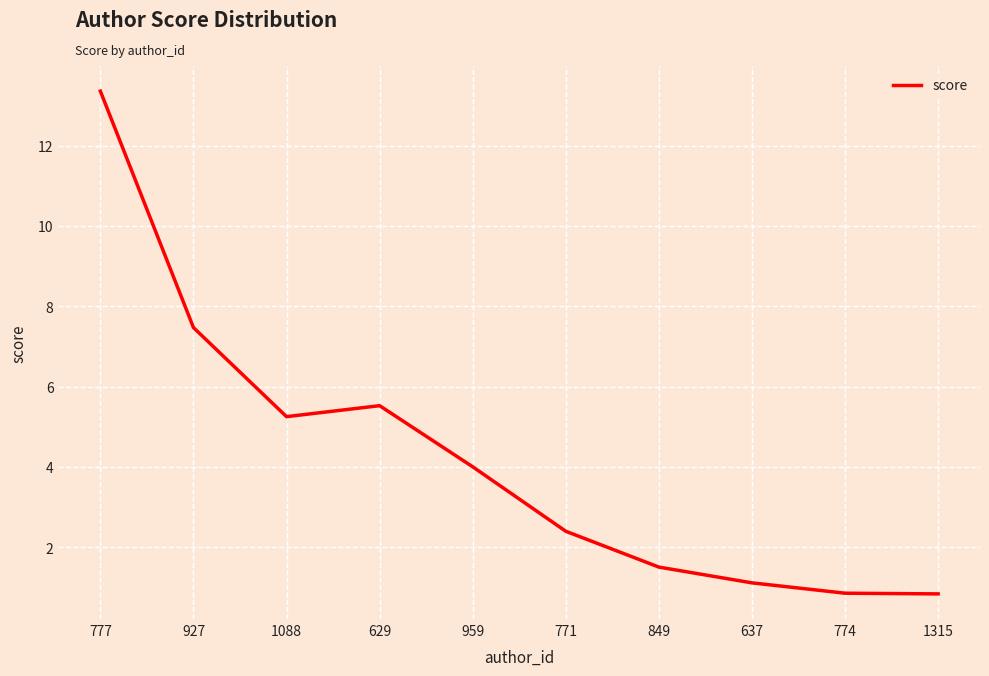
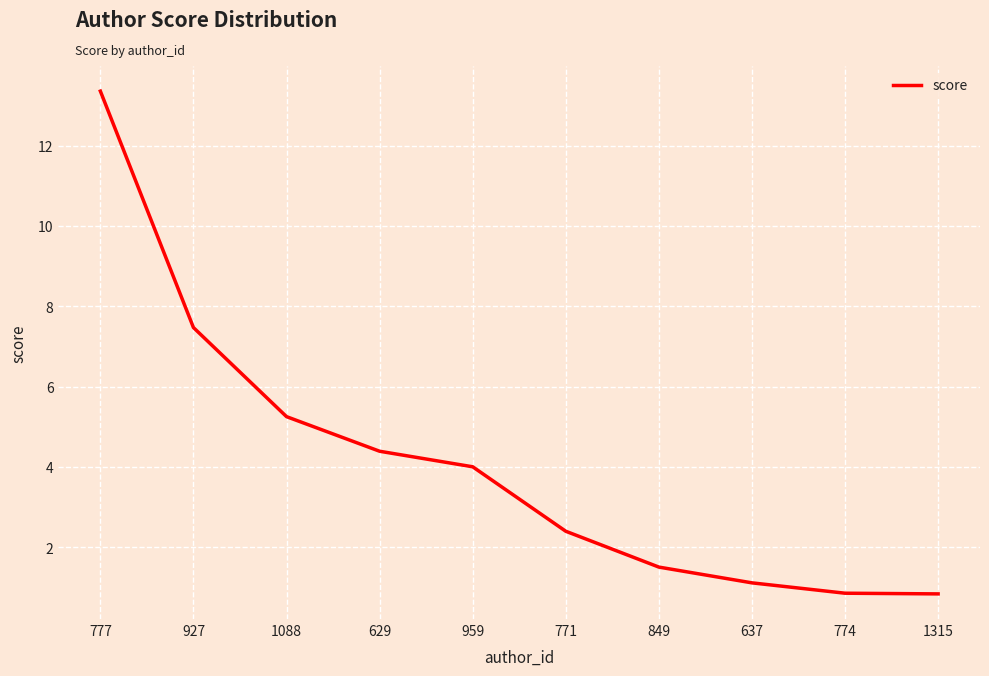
  {
    "777": 13.4,
    "927": 7.5,
    "1088": 5.3,
-   "629": 5.5,
+   "629": 4.4,
    "959": 4.0,
    "771": 2.4,
    "849": 1.5,
    "637": 1.1,
    "774": 0.9,
    "1315": 0.8
  }
